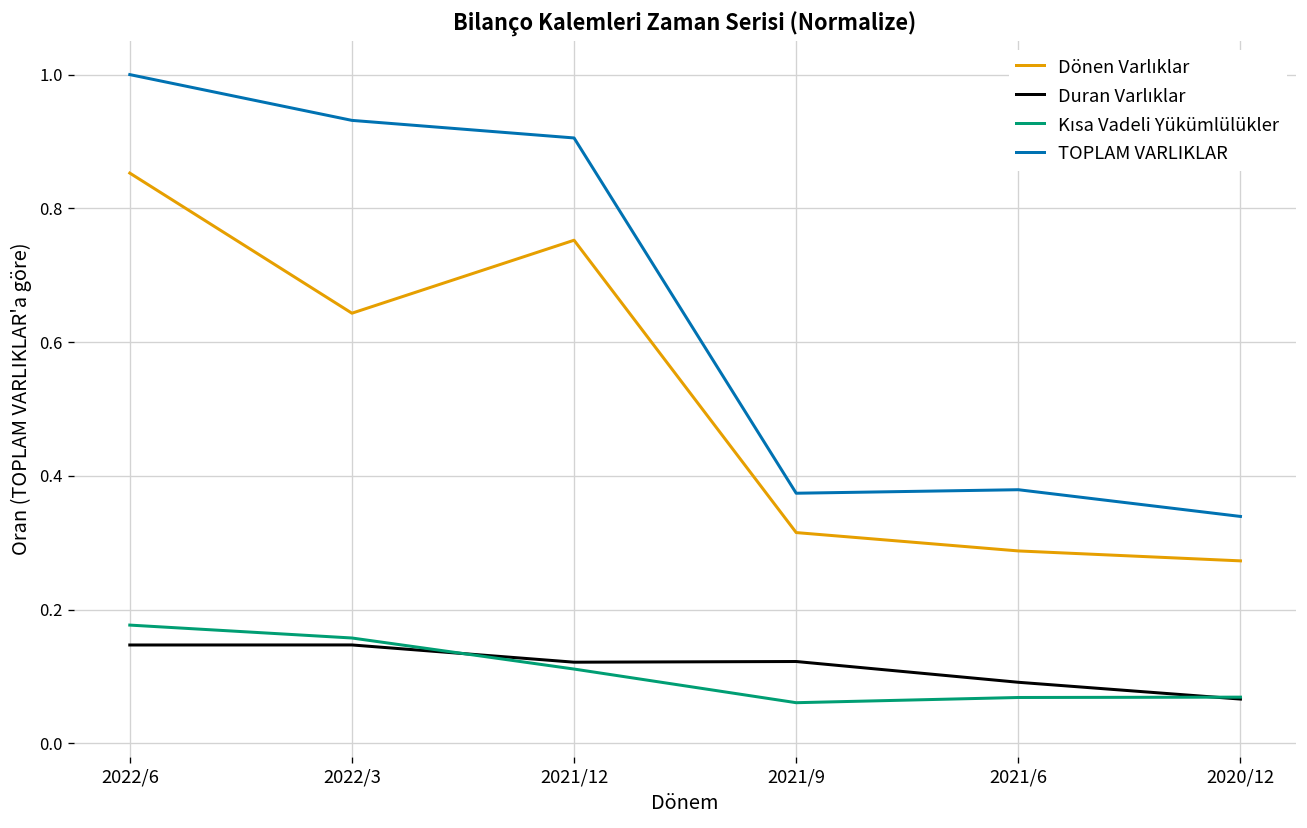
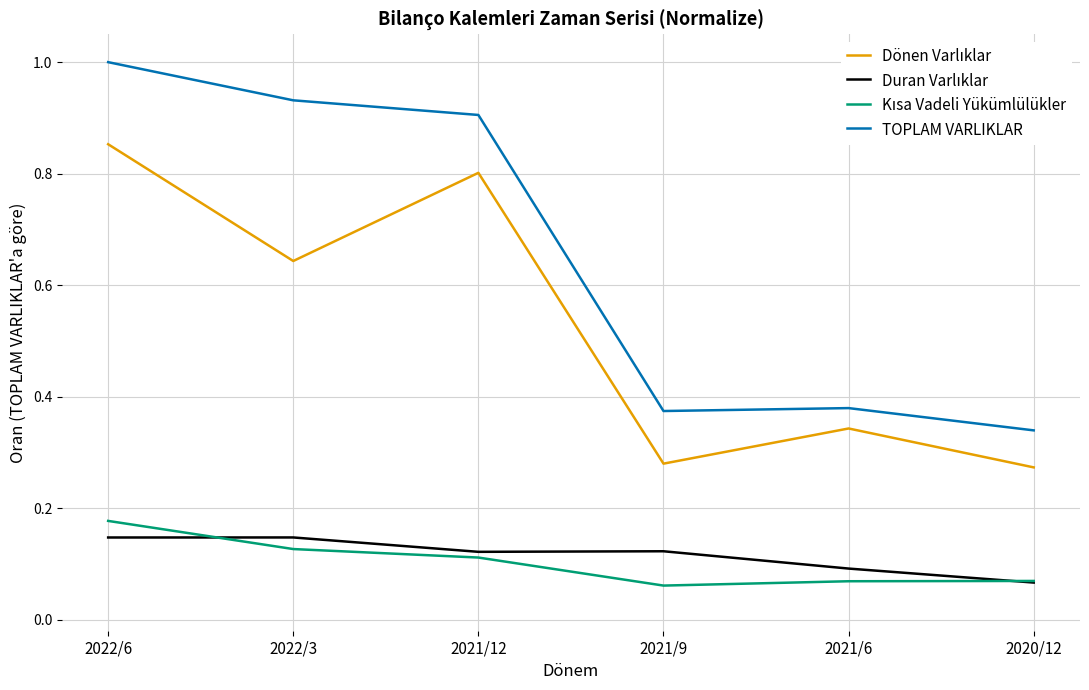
  {
    "Dönen Varlıklar": {
      "2022/6": 0.85,
      "2022/3": 0.64,
-     "2021/12": 0.75,
-     "2021/9": 0.32,
-     "2021/6": 0.29,
+     "2021/12": 0.80,
+     "2021/9": 0.28,
+     "2021/6": 0.34,
      "2020/12": 0.27
    },
    "Duran Varlıklar": {
      "2022/6": 0.15,
      "2022/3": 0.15,
      "2021/12": 0.12,
      "2021/9": 0.12,
      "2021/6": 0.09
    },
    "Kısa Vadeli Yükümlülükler": {
      "2022/6": 0.18,
-     "2022/3": 0.16,
+     "2022/3": 0.13,
      "2021/12": 0.11,
      "2021/9": 0.06,
      "2021/6": 0.07
    },
    "TOPLAM VARLIKLAR": {
      "2022/6": 1.00,
      "2022/3": 0.93,
      "2021/12": 0.91,
      "2021/9": 0.37,
      "2021/6": 0.38,
      "2020/12": 0.34
    }
  }
